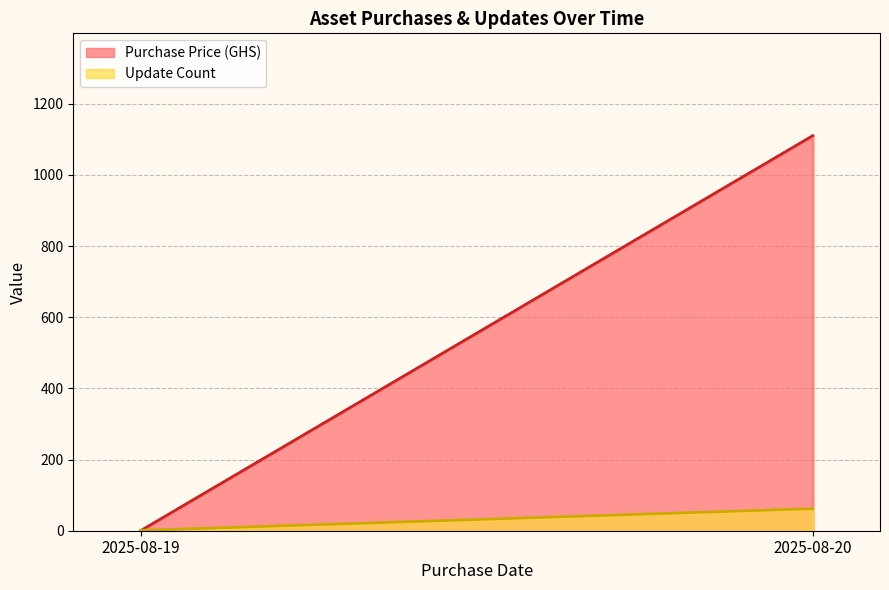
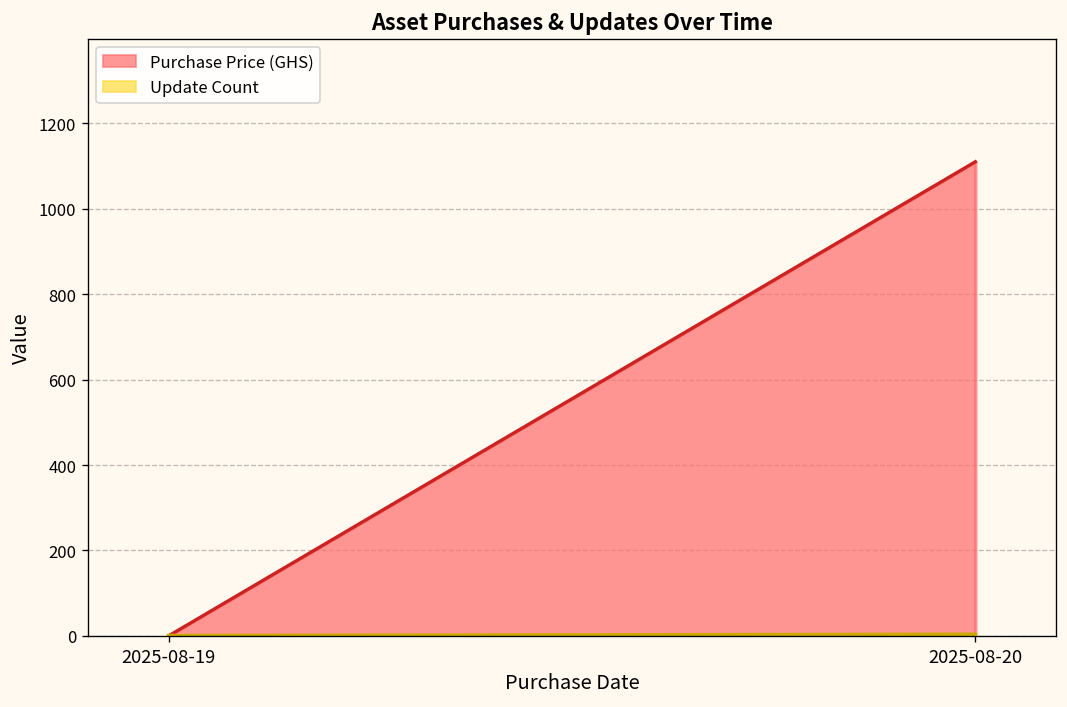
  {
    "Purchase Price (GHS)": {
      "2025-08-20": 1110
    },
    "Update Count": {
-     "2025-08-20": 60
+     "2025-08-20": 0
    }
  }
